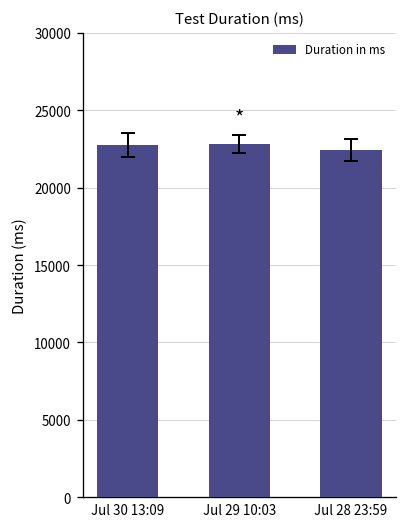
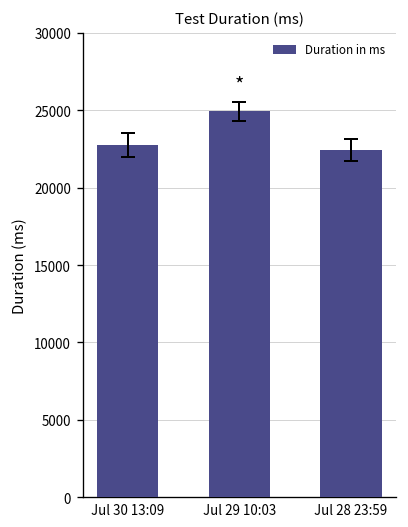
  {
    "Duration in ms": {
      "Jul 30 13:09": 22800,
-     "Jul 29 10:03": 22800,
+     "Jul 29 10:03": 24900,
      "Jul 28 23:59": 22400
    }
  }
